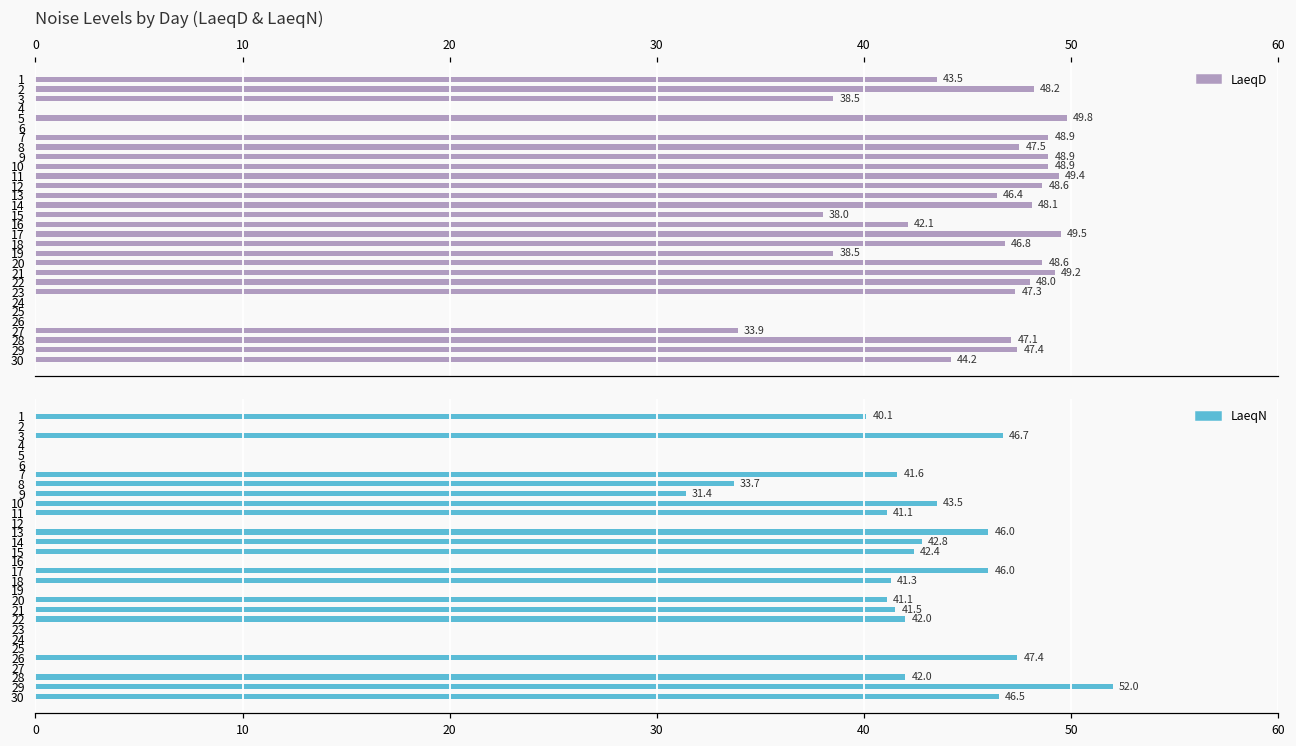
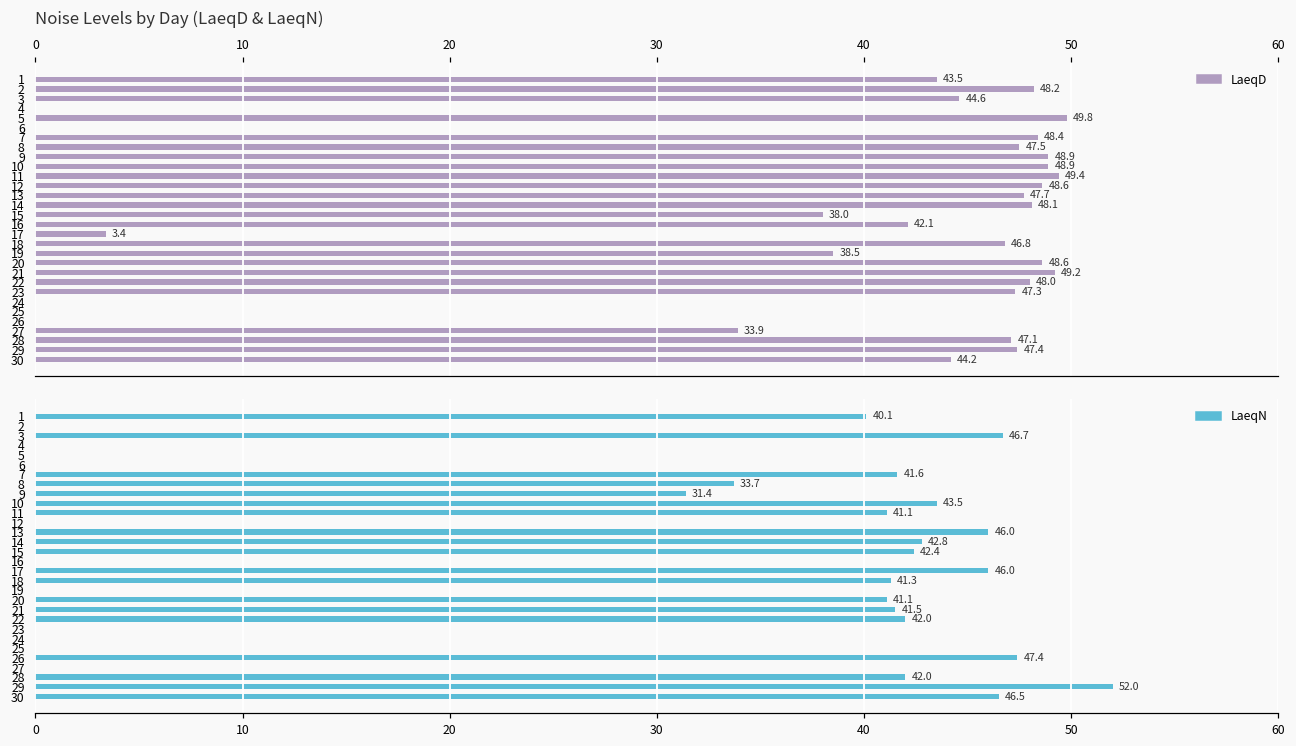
  {
    "Noise Levels by Day (LaeqD & LaeqN)": {
      "1": 43.5,
      "2": 48.2,
-     "3": 38.5,
+     "3": 44.6,
      "5": 49.8,
-     "7": 48.9,
+     "7": 48.4,
      "8": 47.5,
      "9": 48.9,
      "10": 48.9,
      "11": 49.4,
      "12": 48.6,
-     "13": 46.4,
+     "13": 47.7,
      "14": 48.1,
      "15": 38.0,
      "16": 42.1,
-     "17": 49.5,
+     "17": 3.4,
      "18": 46.8,
      "19": 38.5,
      "20": 48.6,
      "21": 49.2,
      "22": 48.0,
      "23": 47.3,
      "27": 33.9,
      "28": 47.1,
      "29": 47.4,
      "30": 44.2
    }
  }
